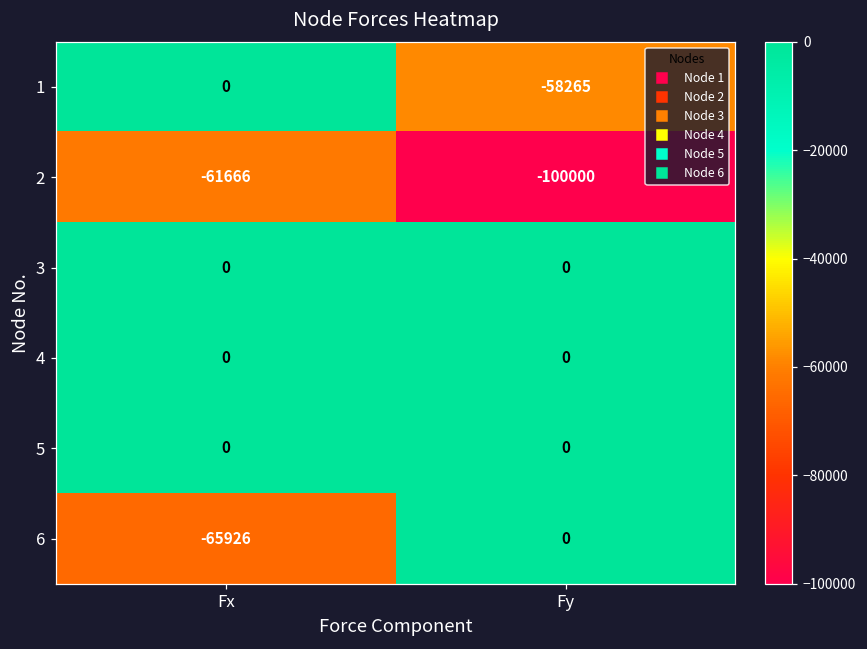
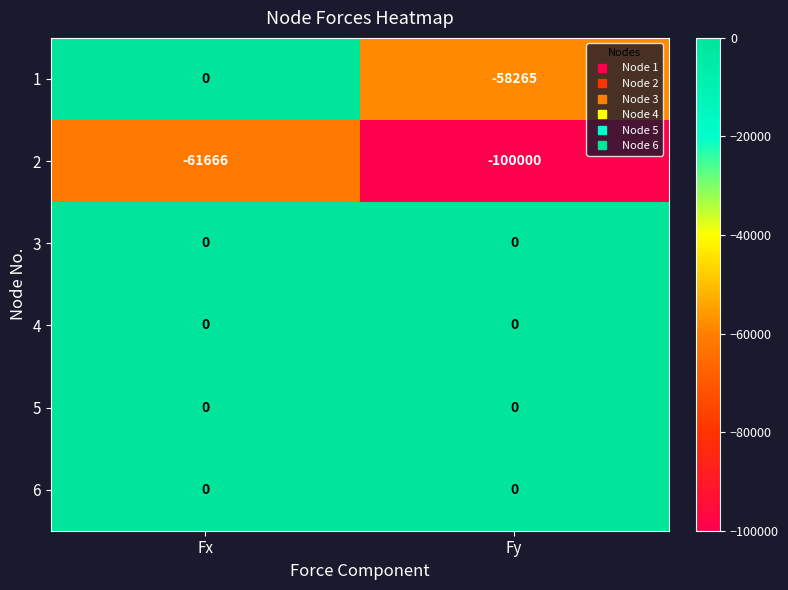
  {
    "1": {
      "Fx": 0,
      "Fy": -58265
    },
    "2": {
      "Fx": -61666,
      "Fy": -100000
    },
    "3": {
      "Fx": 0,
      "Fy": 0
    },
    "4": {
      "Fx": 0,
      "Fy": 0
    },
    "5": {
      "Fx": 0,
      "Fy": 0
    },
    "6": {
-     "Fx": -65926,
+     "Fx": 0,
      "Fy": 0
    }
  }
